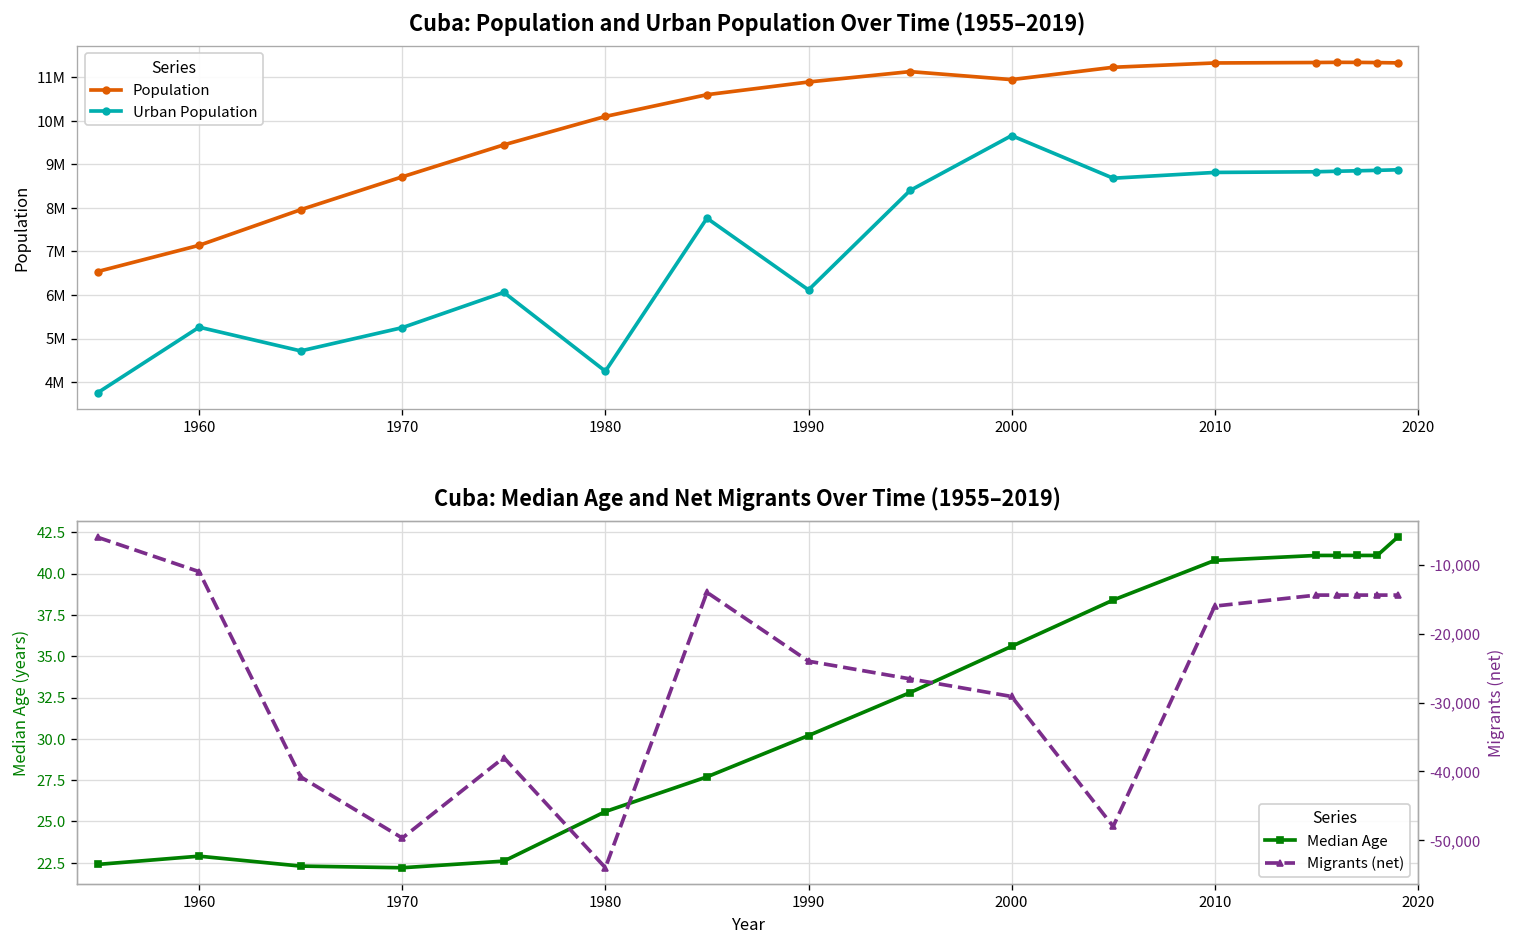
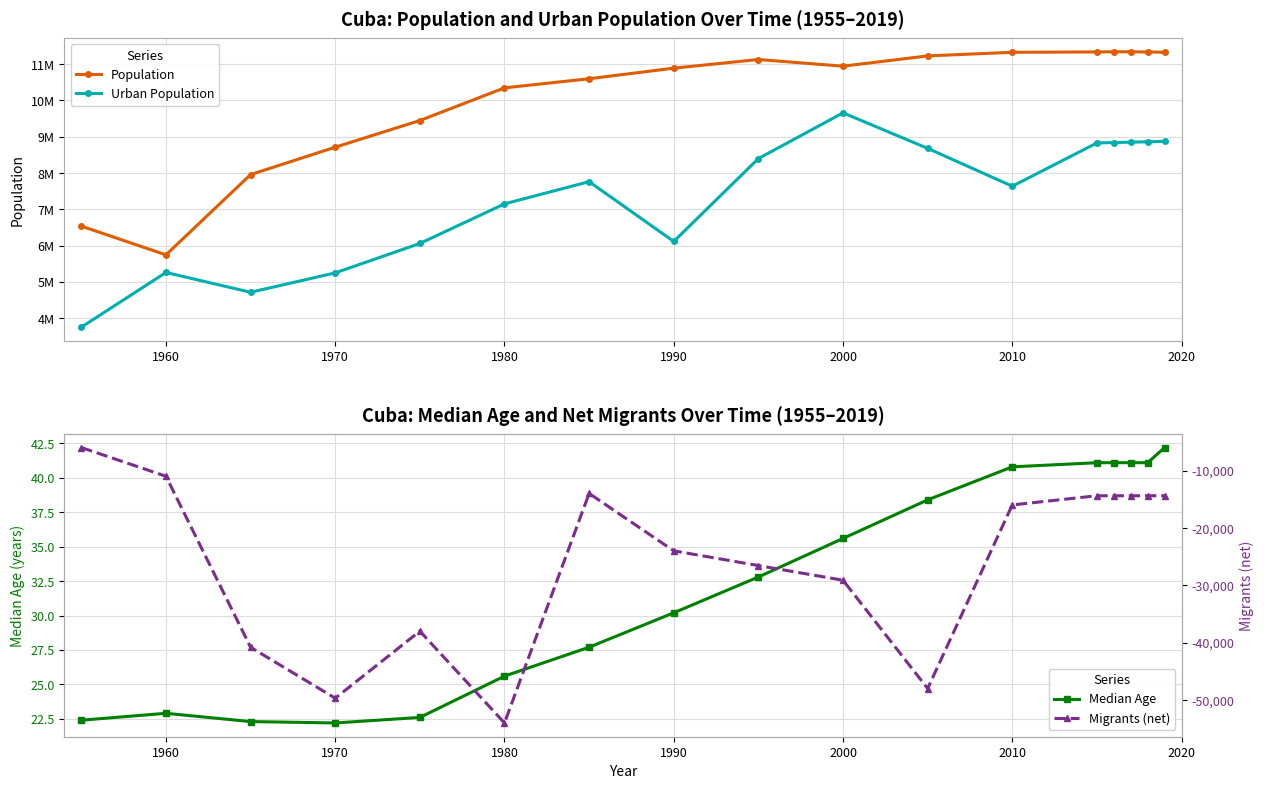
  {
    "Cuba: Population and Urban Population Over Time (1955–2019)": {
      "Population": {
-       "1960": 7100000,
+       "1960": 5700000,
        "1970": 8700000,
-       "1980": 10100000,
+       "1980": 10300000,
        "1990": 10900000,
        "2000": 10900000,
        "2010": 11300000
      },
      "Urban Population": {
        "1960": 5300000,
        "1970": 5300000,
-       "1980": 4300000,
+       "1980": 7200000,
        "1990": 6100000,
        "2000": 9700000,
-       "2010": 8800000
+       "2010": 7600000
      }
    }
  }
